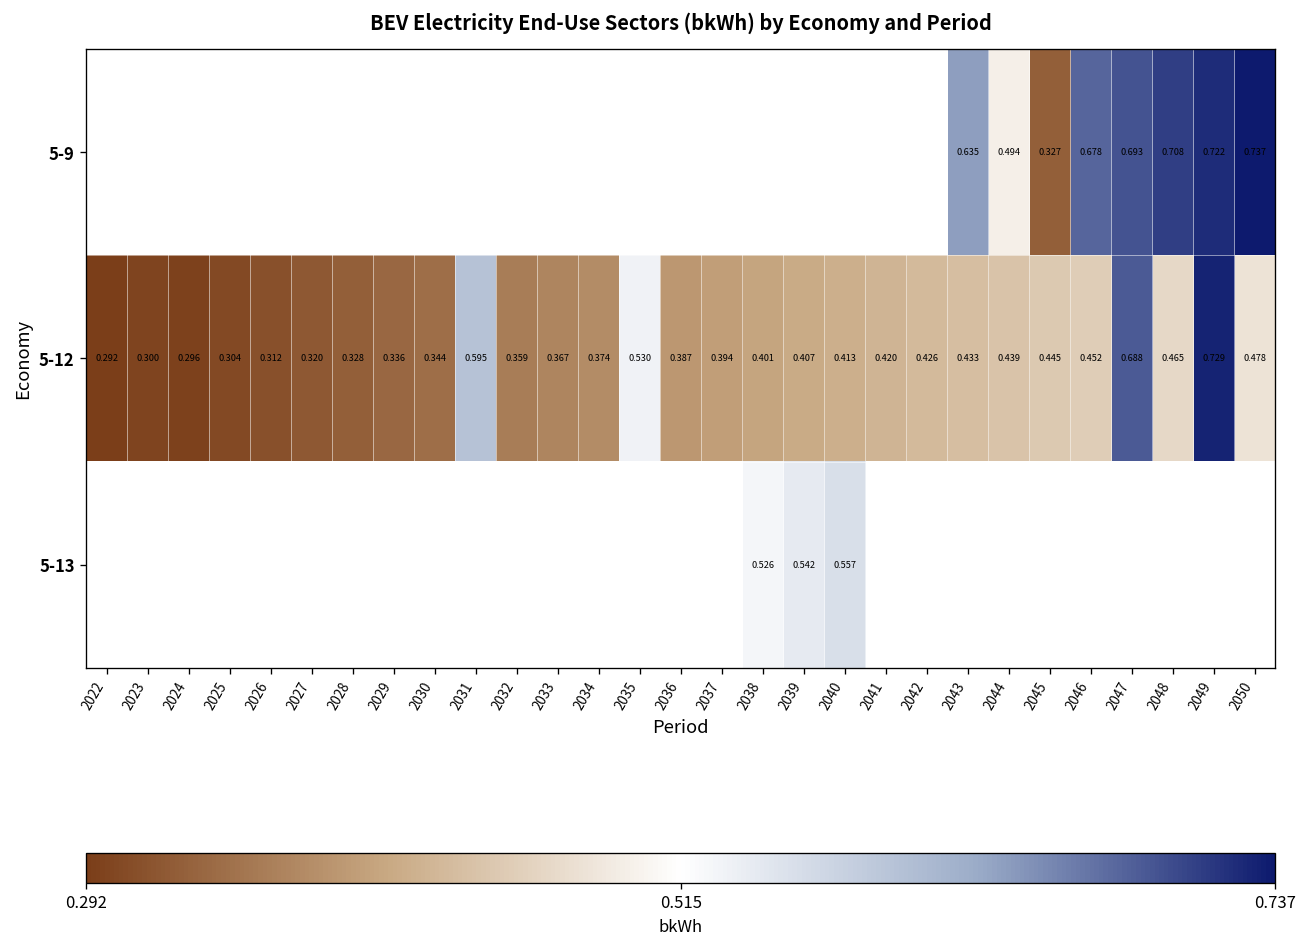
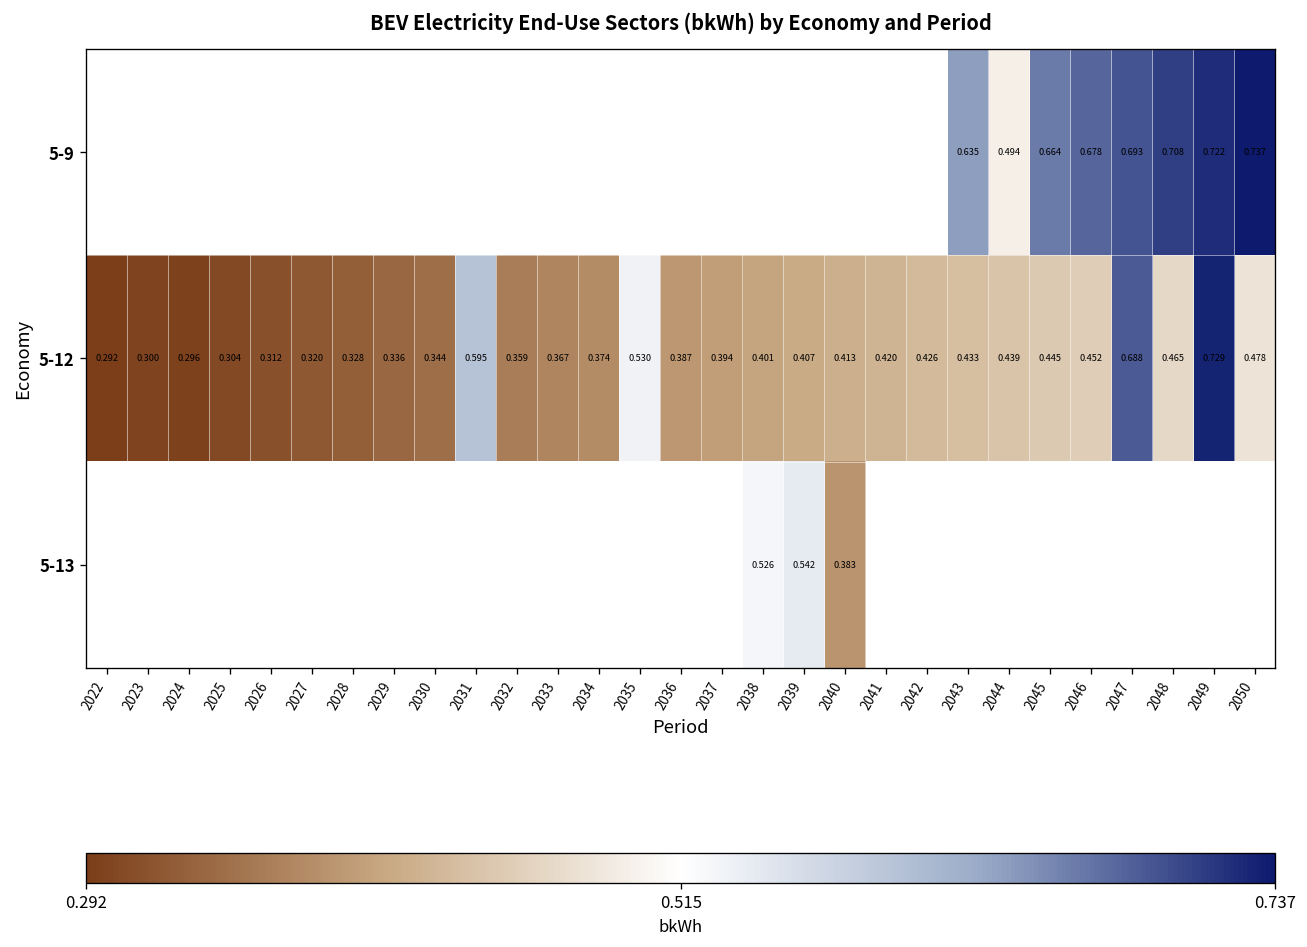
  {
    "5-9": {
      "2043": 0.635,
      "2044": 0.494,
-     "2045": 0.327,
+     "2045": 0.664,
      "2046": 0.678,
      "2047": 0.693,
      "2048": 0.708,
      "2049": 0.722,
      "2050": 0.737
    },
    "5-12": {
      "2022": 0.292,
      "2023": 0.300,
      "2024": 0.296,
      "2025": 0.304,
      "2026": 0.312,
      "2027": 0.320,
      "2028": 0.328,
      "2029": 0.336,
      "2030": 0.344,
      "2031": 0.595,
      "2032": 0.359,
      "2033": 0.367,
      "2034": 0.374,
      "2035": 0.530,
      "2036": 0.387,
      "2037": 0.394,
      "2038": 0.401,
      "2039": 0.407,
      "2040": 0.413,
      "2041": 0.420,
      "2042": 0.426,
      "2043": 0.433,
      "2044": 0.439,
      "2045": 0.445,
      "2046": 0.452,
      "2047": 0.688,
      "2048": 0.465,
      "2049": 0.729,
      "2050": 0.478
    },
    "5-13": {
      "2038": 0.526,
      "2039": 0.542,
-     "2040": 0.557
+     "2040": 0.383
    }
  }
